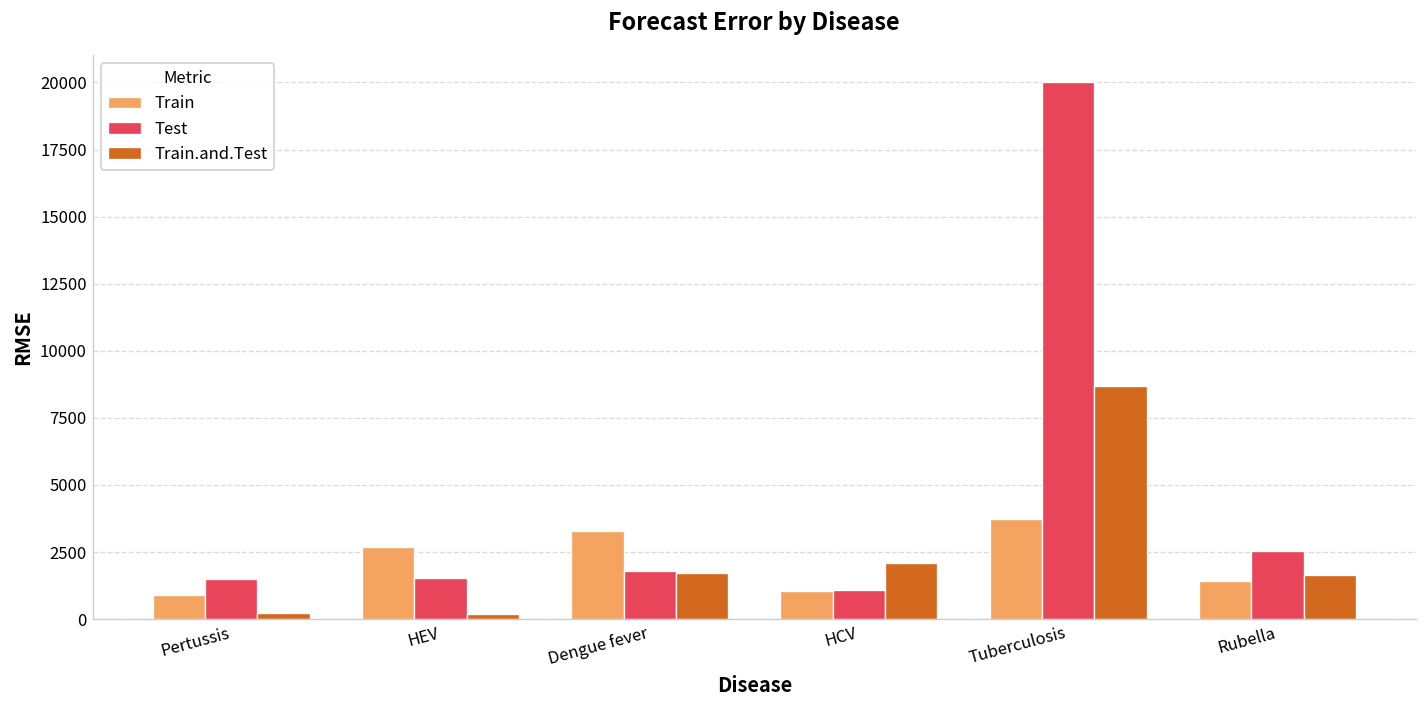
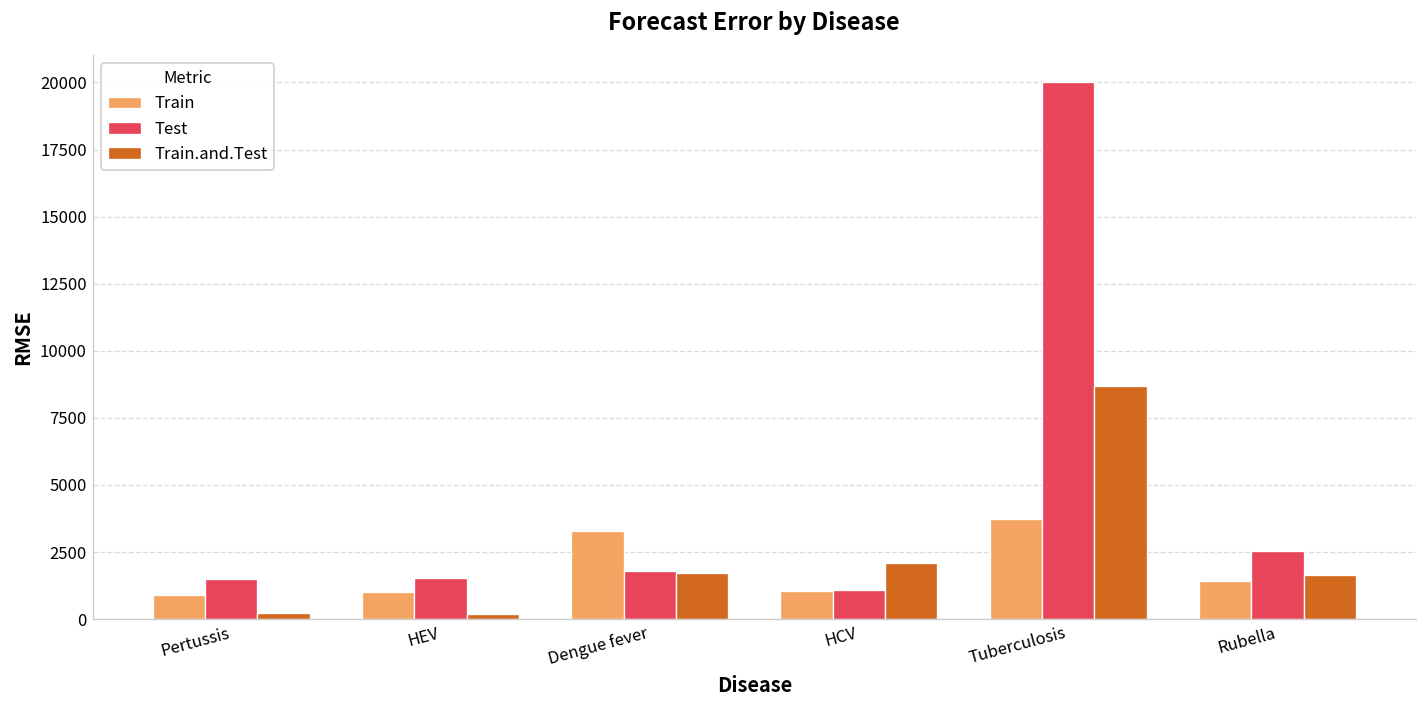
  {
    "Train": {
      "Pertussis": 900,
-     "HEV": 2700,
+     "HEV": 1000,
      "Dengue fever": 3300,
      "HCV": 1000,
      "Tuberculosis": 3700,
      "Rubella": 1400
    },
    "Test": {
      "Pertussis": 1500,
      "HEV": 1500,
      "Dengue fever": 1800,
      "HCV": 1100,
      "Tuberculosis": 20000,
      "Rubella": 2500
    },
    "Train.and.Test": {
      "Pertussis": 200,
      "HEV": 200,
      "Dengue fever": 1700,
      "HCV": 2100,
      "Tuberculosis": 8700,
      "Rubella": 1700
    }
  }
